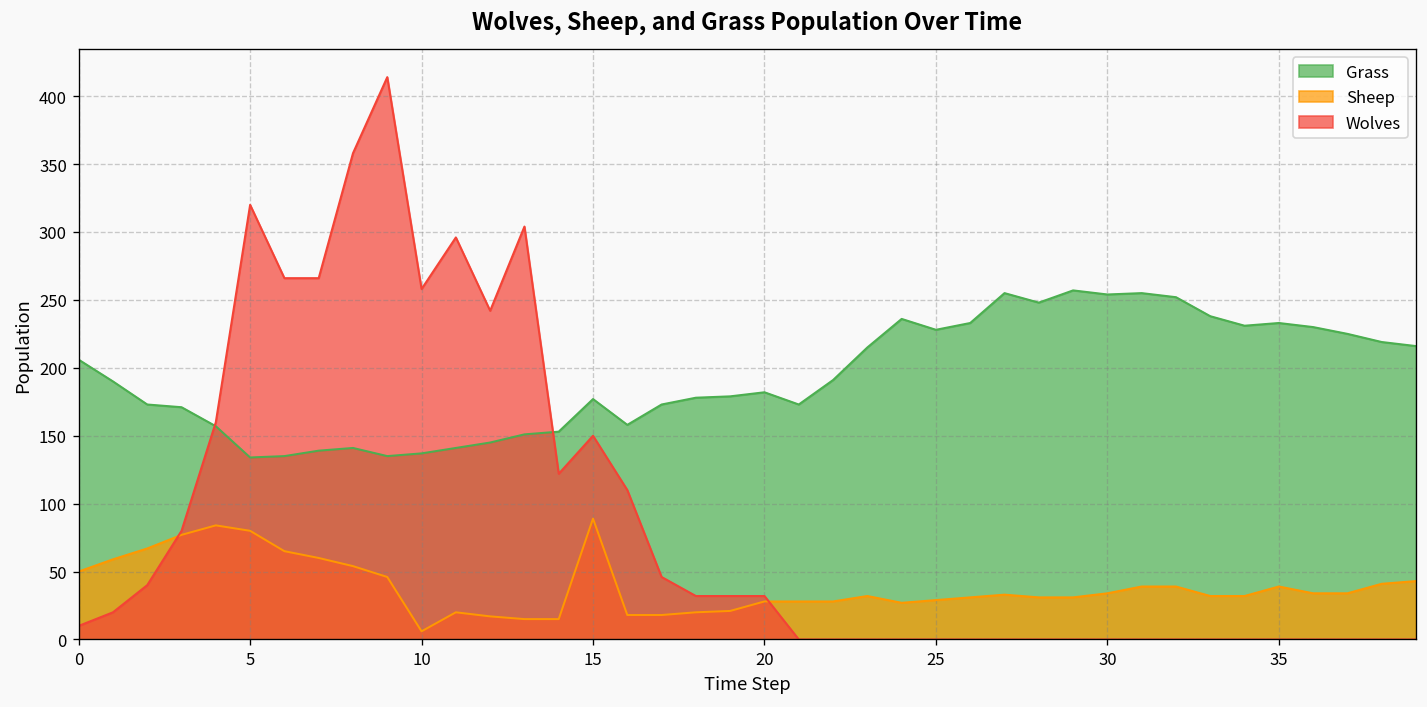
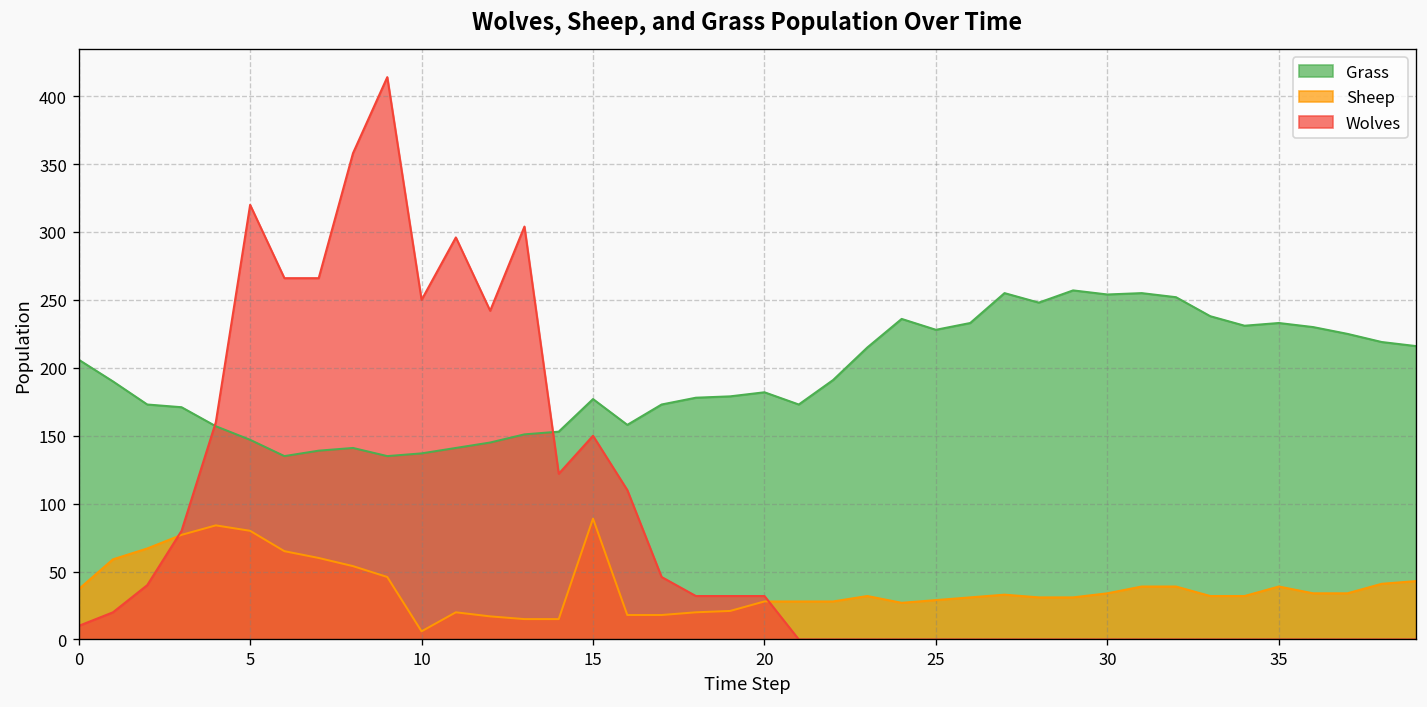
  {
    "Grass": {
      "0": 206,
-     "5": 134,
+     "5": 147,
      "10": 137,
      "15": 177,
      "20": 182,
      "25": 228,
      "30": 254,
      "35": 233
    },
    "Sheep": {
-     "0": 50,
+     "0": 37,
      "5": 80,
      "10": 6,
      "15": 89,
      "20": 28,
      "25": 29,
      "30": 34,
      "35": 39
    },
    "Wolves": {
      "0": 10,
      "5": 320,
-     "10": 258,
+     "10": 250,
      "15": 150,
      "20": 32,
      "25": 0,
      "30": 0,
      "35": 0
    }
  }
